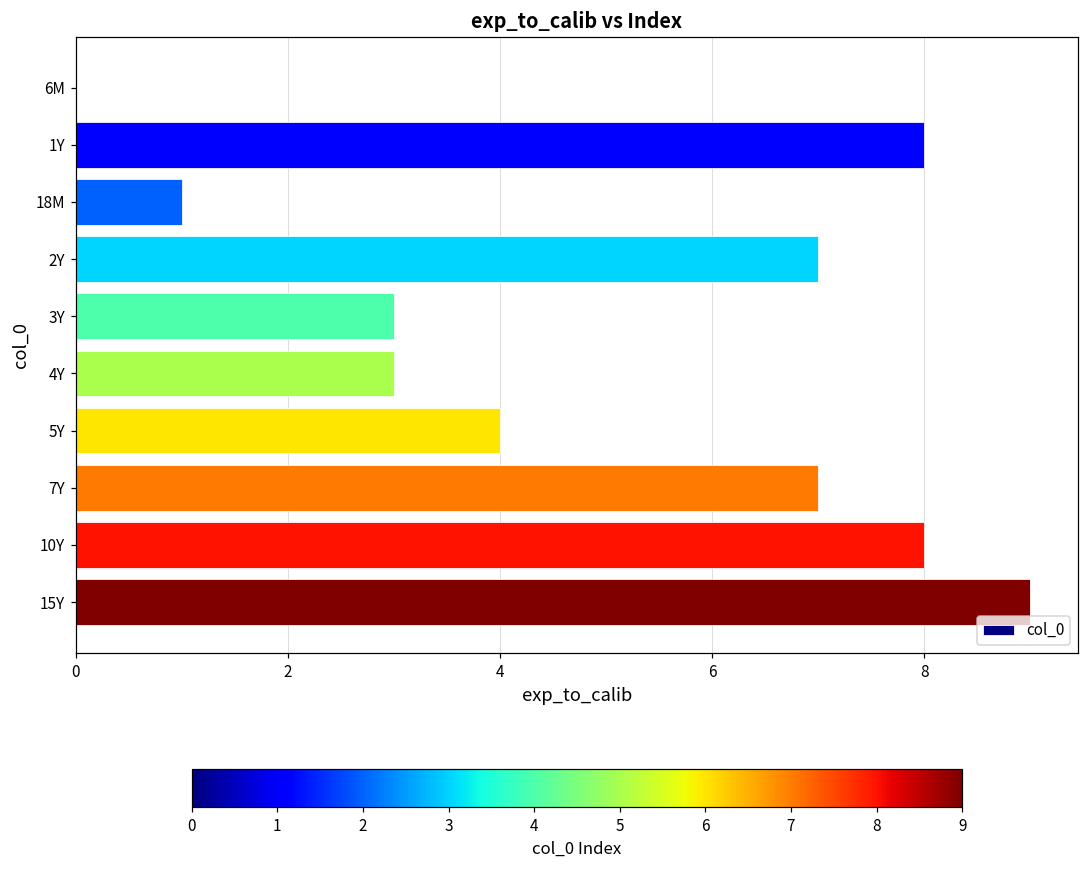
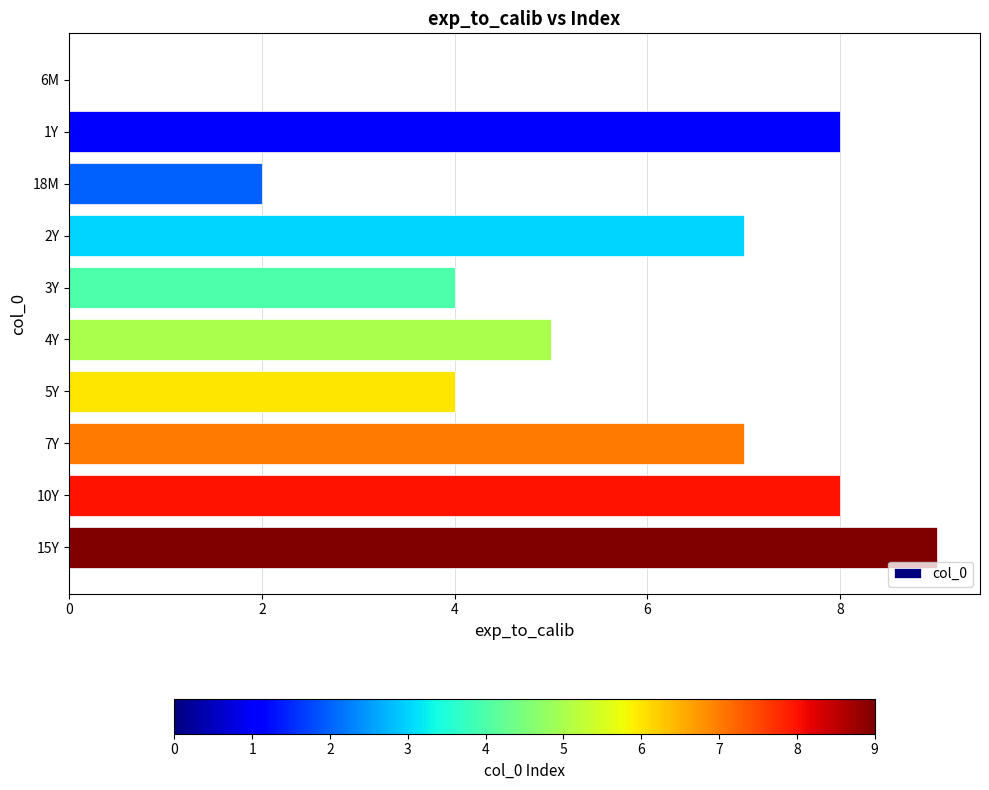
  {
    "6M": 0,
    "1Y": 8,
-   "18M": 1,
+   "18M": 2,
    "2Y": 7,
-   "3Y": 3,
-   "4Y": 3,
+   "3Y": 4,
+   "4Y": 5,
    "5Y": 4,
    "7Y": 7,
    "10Y": 8,
    "15Y": 9
  }
